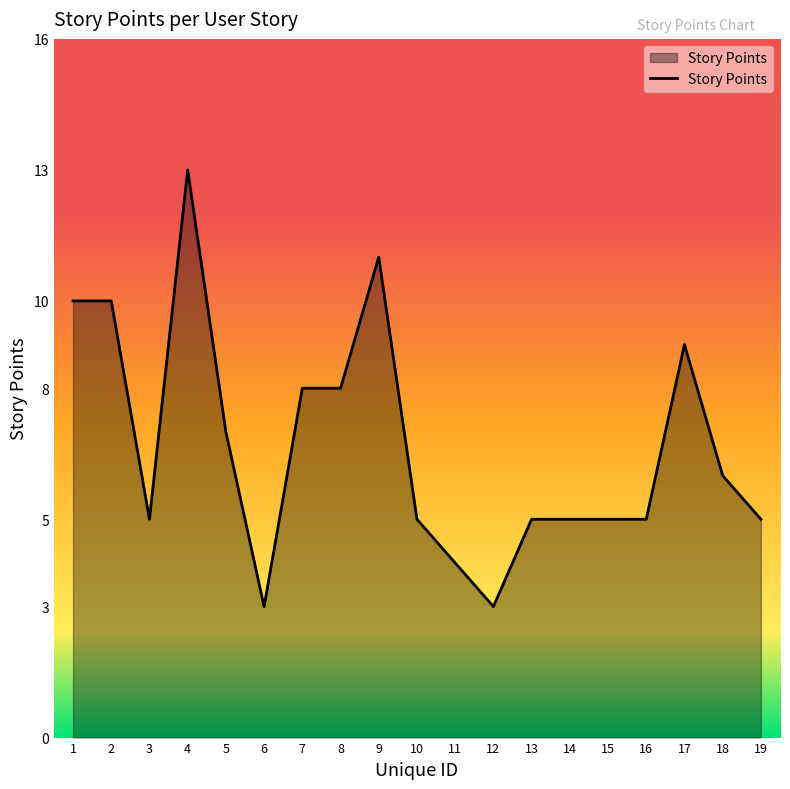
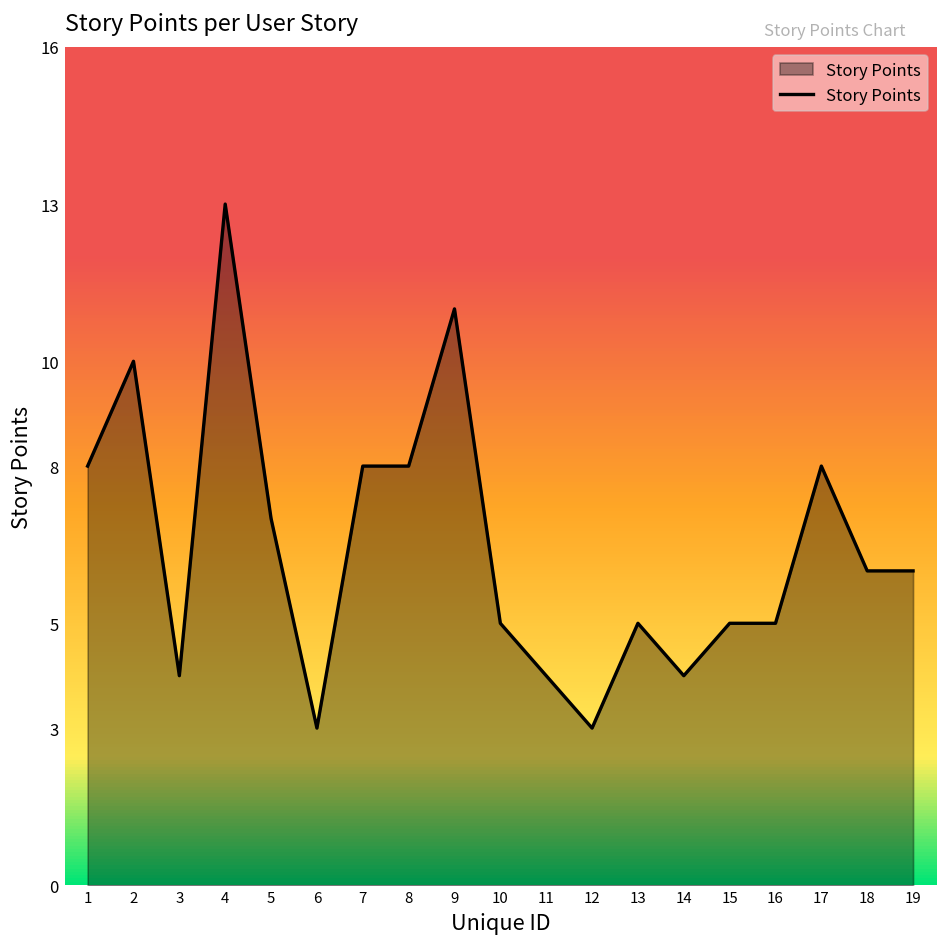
  {
-   "1": 10,
+   "1": 8,
    "2": 10,
-   "3": 5,
+   "3": 4,
    "4": 13,
    "5": 7,
    "6": 3,
    "7": 8,
    "8": 8,
    "9": 11,
    "10": 5,
    "11": 4,
    "12": 3,
    "13": 5,
-   "14": 5,
+   "14": 4,
    "15": 5,
    "16": 5,
-   "17": 9,
+   "17": 8,
    "18": 6,
-   "19": 5
+   "19": 6
  }
